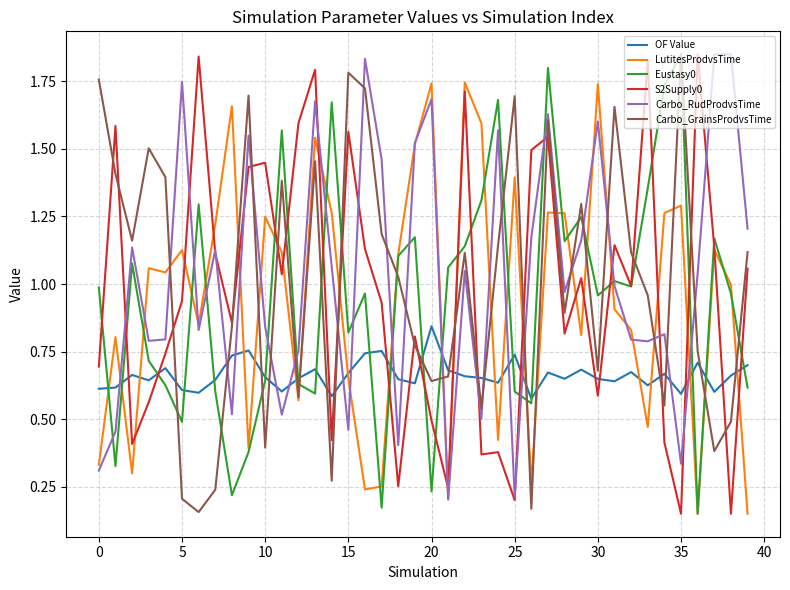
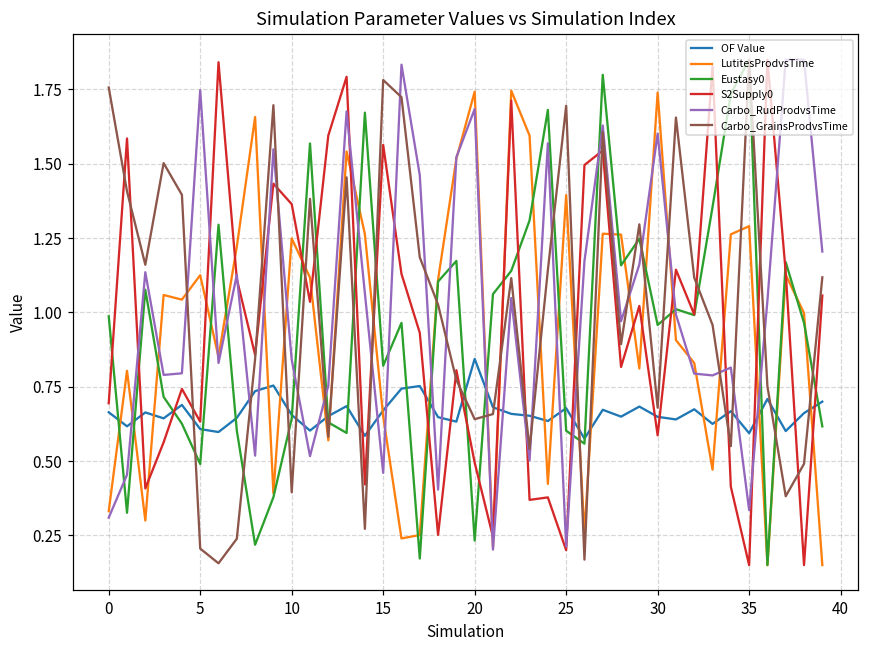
  {
    "OF Value": {
-     "0": 0.61,
+     "0": 0.66,
      "5": 0.61,
      "10": 0.66,
      "15": 0.67,
      "20": 0.84,
-     "25": 0.74,
+     "25": 0.68,
      "30": 0.65,
      "35": 0.59
    },
    "LutitesProdvsTime": {
      "0": 0.33,
      "5": 1.13,
      "10": 1.25,
      "15": 0.65,
      "20": 1.74,
      "25": 1.39,
      "30": 1.74,
      "35": 1.29
    },
    "Eustasy0": {
      "0": 0.99,
      "5": 0.49,
      "10": 0.64,
      "15": 0.82,
      "20": 0.23,
      "25": 0.60,
      "30": 0.96
    },
    "S2Supply0": {
      "0": 0.69,
-     "5": 0.94,
-     "10": 1.45,
+     "5": 0.63,
+     "10": 1.36,
      "15": 1.56,
      "20": 0.49,
      "25": 0.20,
      "30": 0.59,
      "35": 0.15
    },
    "Carbo_RudProdvsTime": {
      "0": 0.31,
      "5": 1.75,
      "10": 0.84,
      "15": 0.46,
      "20": 1.68,
      "25": 0.21,
      "30": 1.60,
      "35": 0.34
    },
    "Carbo_GrainsProdvsTime": {
      "0": 1.76,
      "5": 0.21,
      "10": 0.39,
      "15": 1.78,
      "20": 0.64,
      "25": 1.70,
      "30": 0.68
    }
  }
